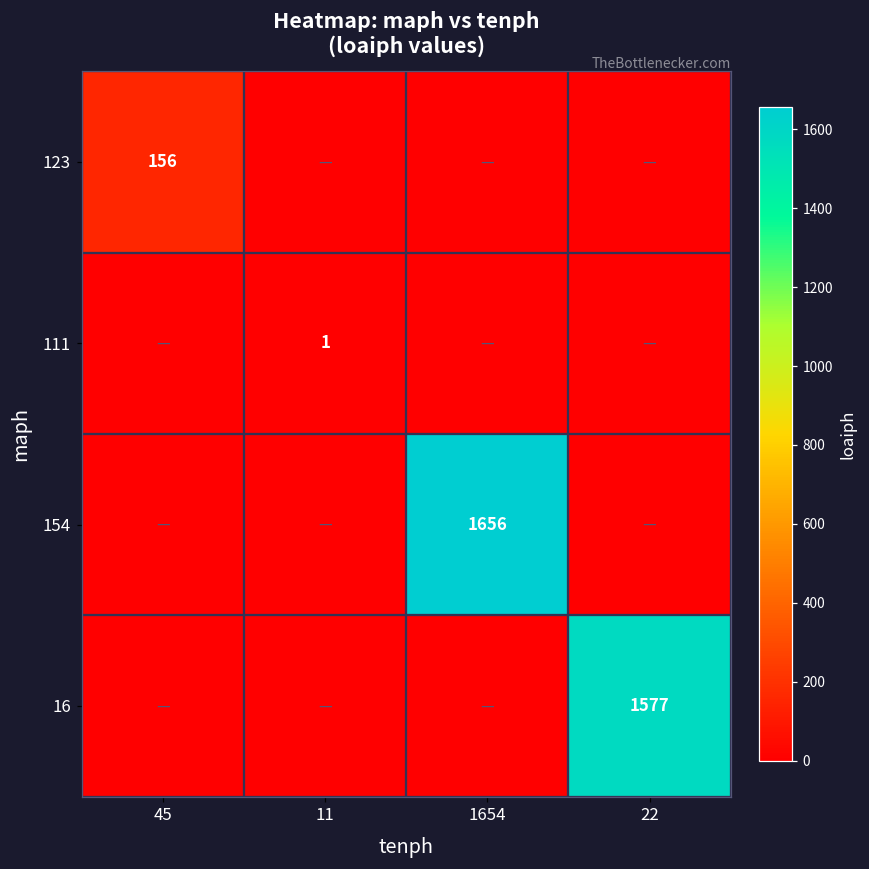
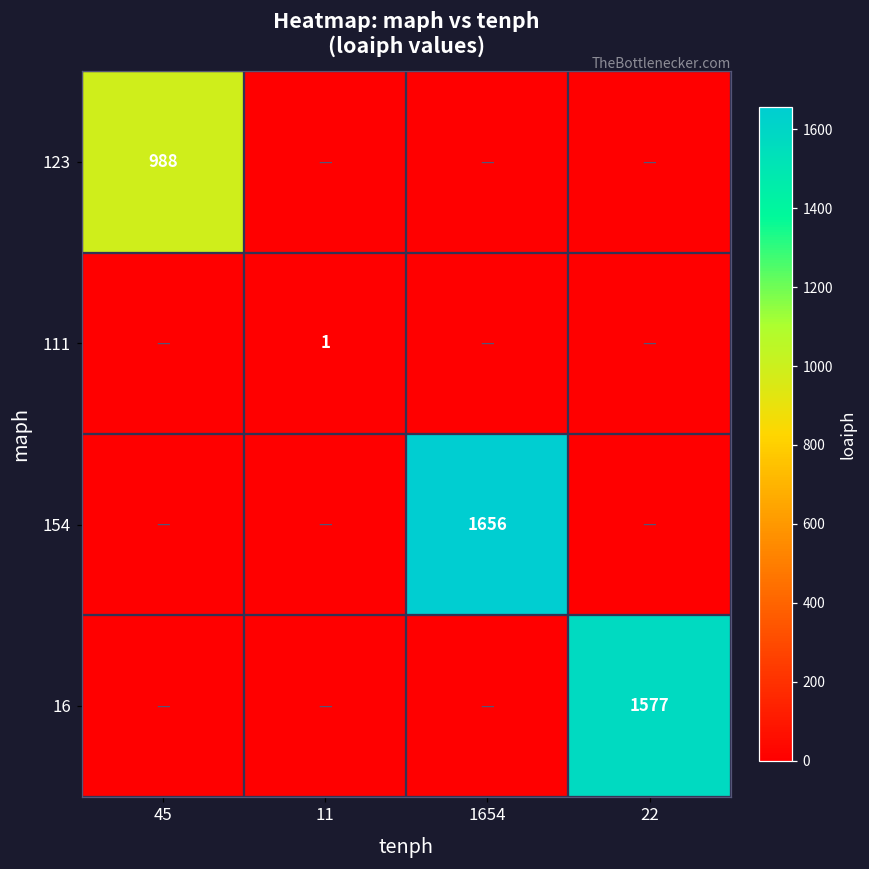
  {
    "123": {
-     "45": 156
+     "45": 988
    },
    "111": {
      "11": 1
    },
    "154": {
      "1654": 1656
    },
    "16": {
      "22": 1577
    }
  }
